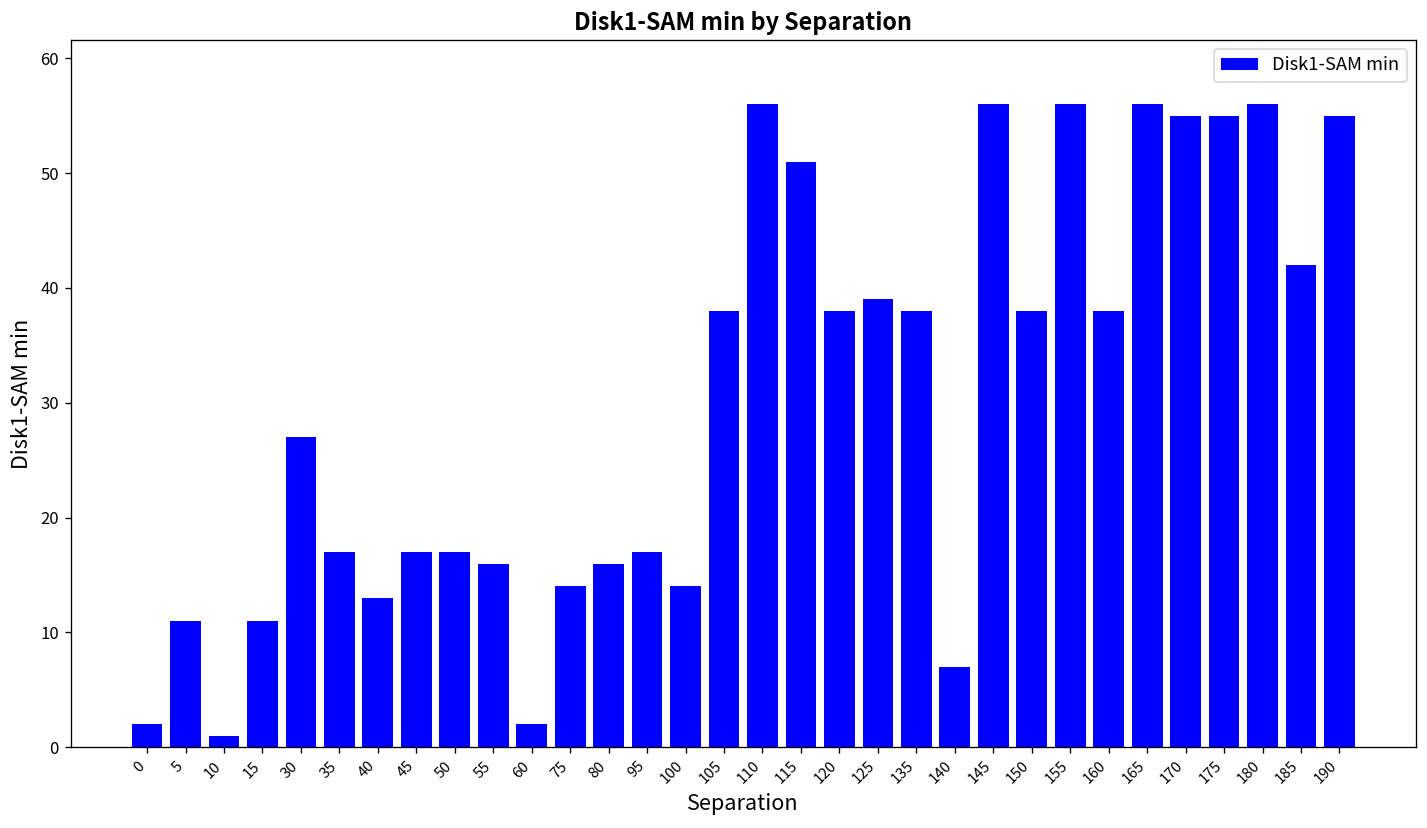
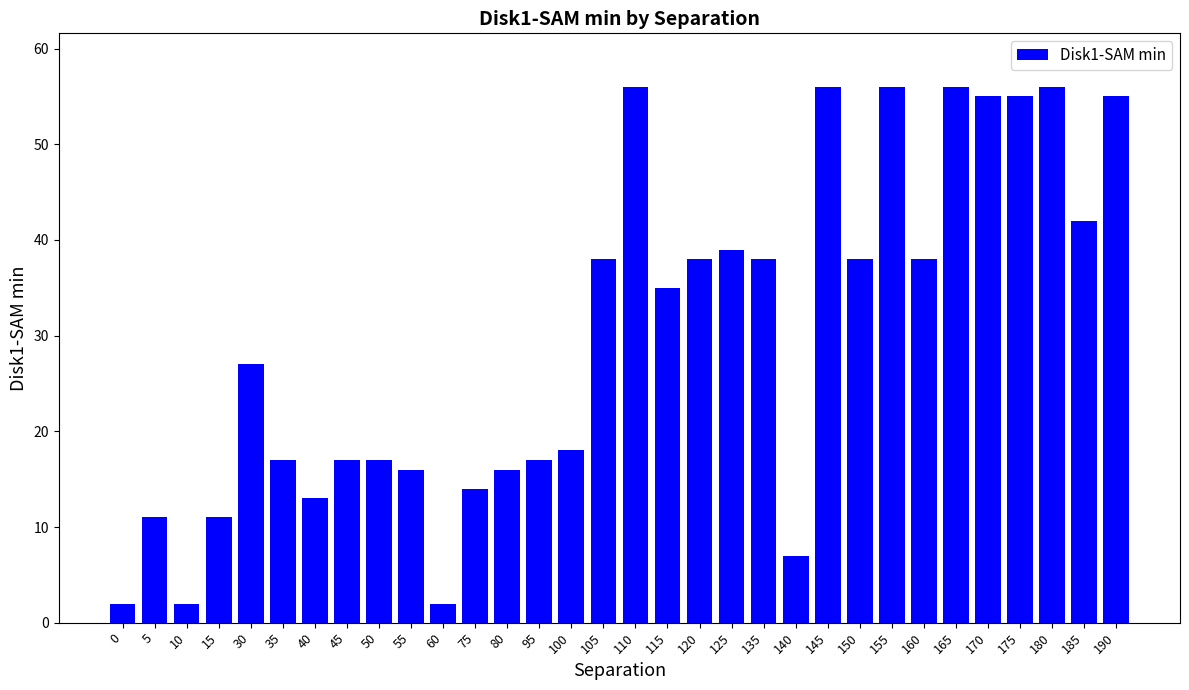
  {
    "0": 2,
    "5": 11,
-   "10": 1,
+   "10": 2,
    "15": 11,
    "30": 27,
    "35": 17,
    "40": 13,
    "45": 17,
    "50": 17,
    "55": 16,
    "60": 2,
    "75": 14,
    "80": 16,
    "95": 17,
-   "100": 14,
+   "100": 18,
    "105": 38,
    "110": 56,
-   "115": 51,
+   "115": 35,
    "120": 38,
    "125": 39,
    "135": 38,
    "140": 7,
    "145": 56,
    "150": 38,
    "155": 56,
    "160": 38,
    "165": 56,
    "170": 55,
    "175": 55,
    "180": 56,
    "185": 42,
    "190": 55
  }
